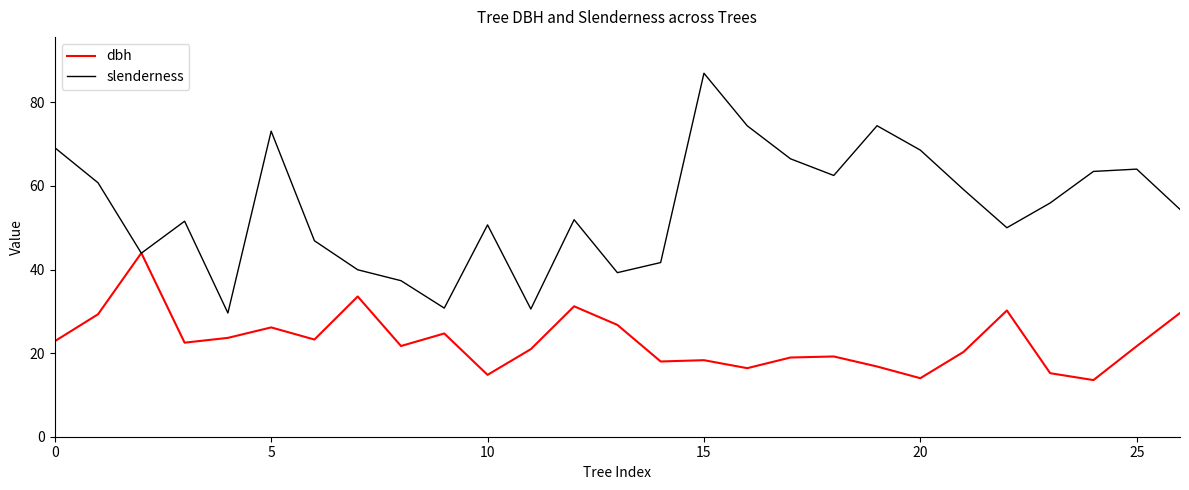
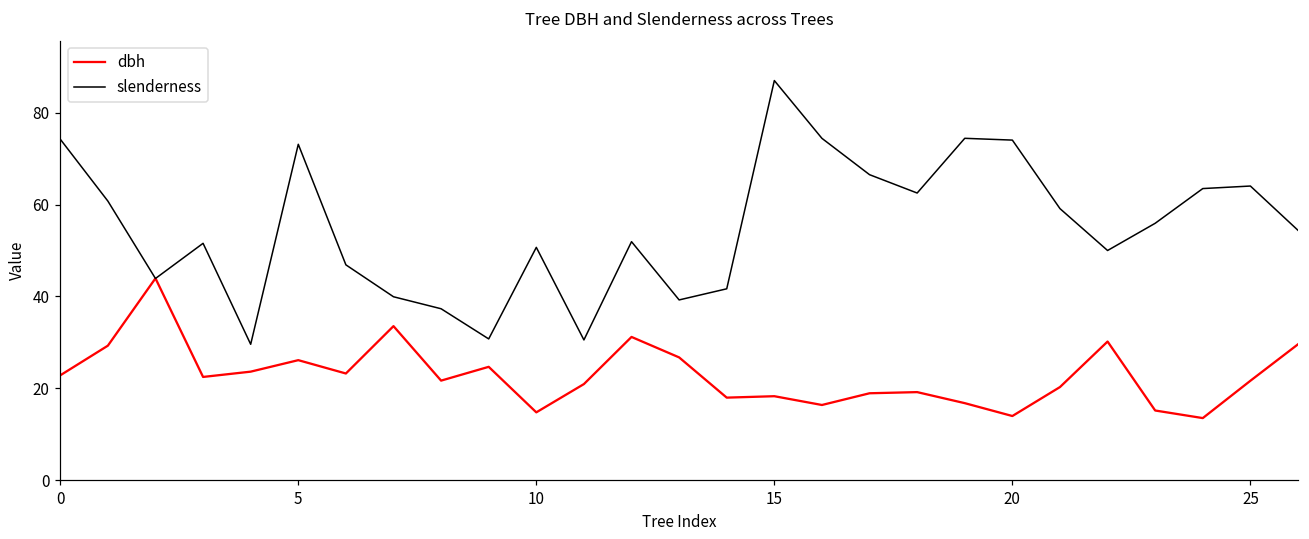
  {
    "dbh": {
      "0": 23,
      "5": 26,
      "10": 15,
      "15": 18,
      "20": 14,
      "25": 22
    },
    "slenderness": {
-     "0": 69,
+     "0": 74,
      "5": 73,
      "10": 51,
      "15": 87,
-     "20": 69,
+     "20": 74,
      "25": 64
    }
  }
